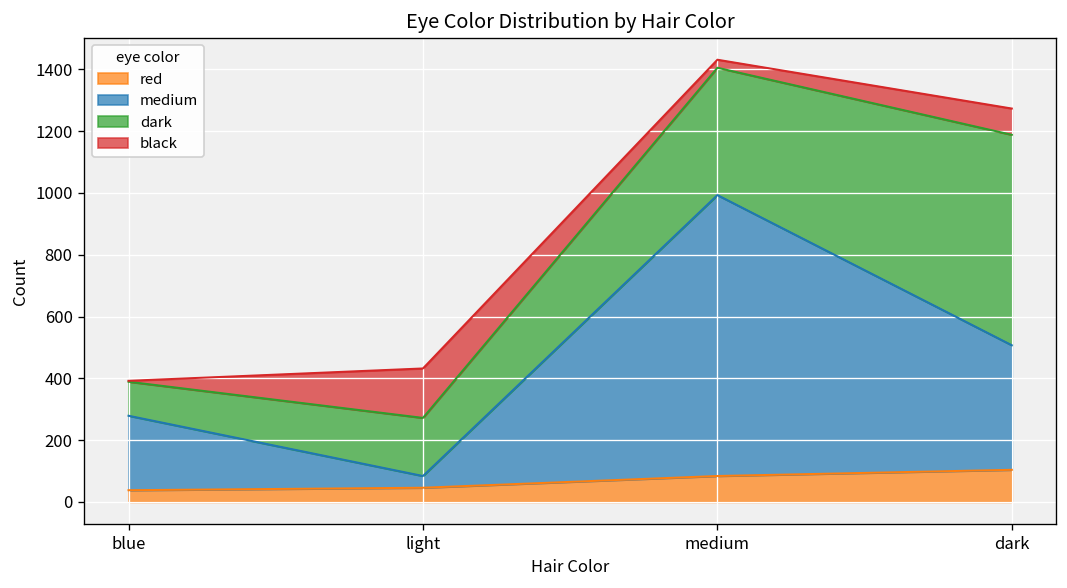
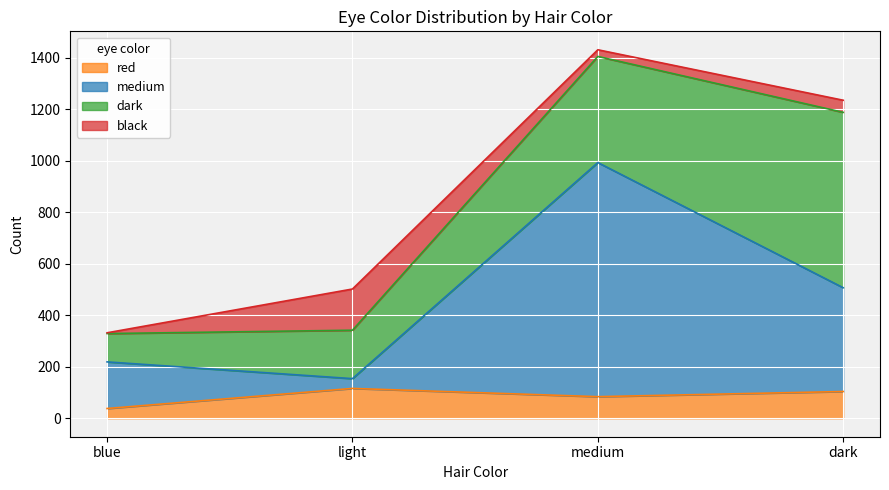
  {
    "red": {
      "blue": 40,
-     "light": 50,
+     "light": 120,
      "medium": 80,
      "dark": 100
    },
    "medium": {
-     "blue": 240,
+     "blue": 180,
      "light": 40,
      "medium": 910,
      "dark": 400
    },
    "dark": {
      "light": 190,
      "medium": 410,
      "dark": 680
    },
    "black": {
      "light": 160,
      "medium": 30,
-     "dark": 90
+     "dark": 50
    }
  }
